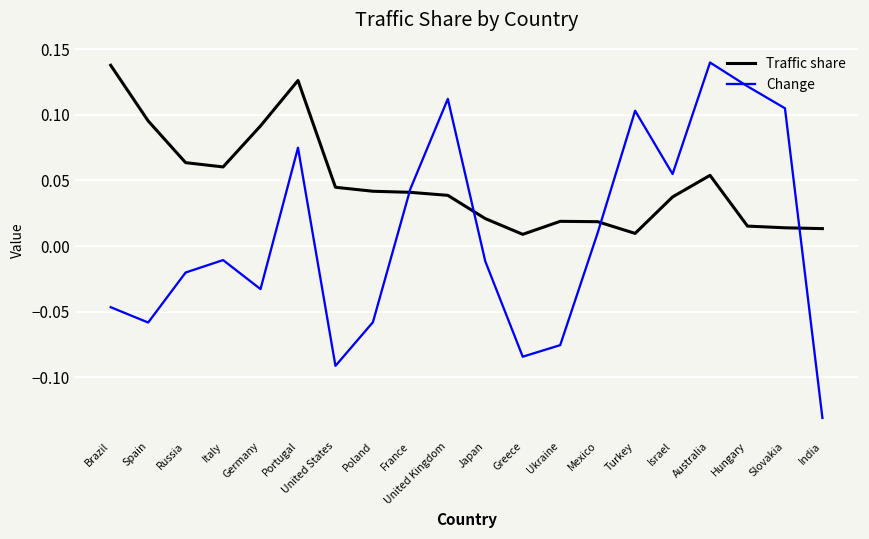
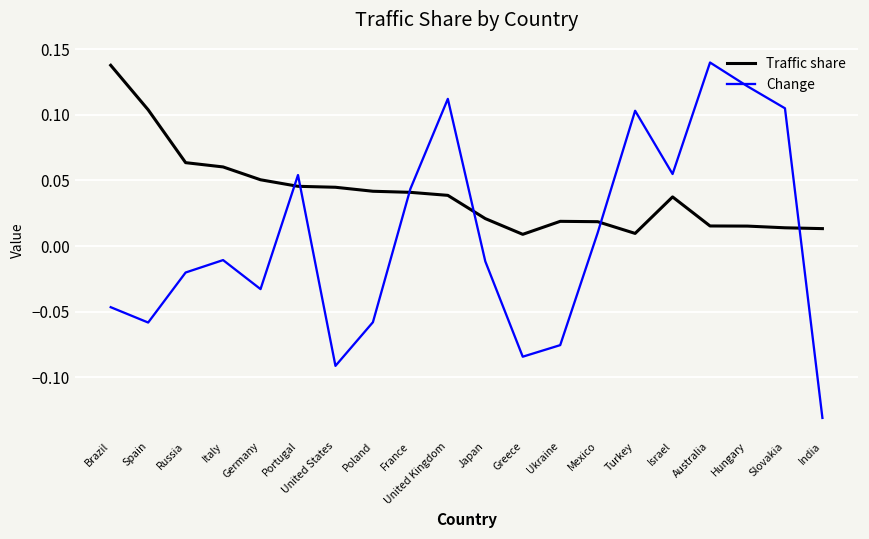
  {
    "Traffic share": {
      "Brazil": 0.138,
-     "Spain": 0.095,
+     "Spain": 0.104,
      "Russia": 0.064,
      "Italy": 0.060,
-     "Germany": 0.092,
-     "Portugal": 0.126,
+     "Germany": 0.050,
+     "Portugal": 0.046,
      "United States": 0.045,
      "Poland": 0.042,
      "France": 0.041,
      "United Kingdom": 0.039,
      "Japan": 0.021,
      "Greece": 0.009,
      "Ukraine": 0.019,
      "Mexico": 0.019,
      "Turkey": 0.010,
      "Israel": 0.037,
-     "Australia": 0.054,
+     "Australia": 0.015,
      "Hungary": 0.015,
      "Slovakia": 0.014,
      "India": 0.013
    },
    "Change": {
      "Brazil": -0.047,
      "Spain": -0.058,
      "Russia": -0.020,
      "Italy": -0.011,
      "Germany": -0.033,
-     "Portugal": 0.075,
+     "Portugal": 0.054,
      "United States": -0.091,
      "Poland": -0.058,
      "France": 0.044,
      "United Kingdom": 0.112,
      "Japan": -0.012,
      "Greece": -0.084,
      "Ukraine": -0.075,
      "Mexico": 0.010,
      "Turkey": 0.103,
      "Israel": 0.055,
      "Australia": 0.140,
      "Hungary": 0.122,
      "Slovakia": 0.105,
      "India": -0.131
    }
  }
